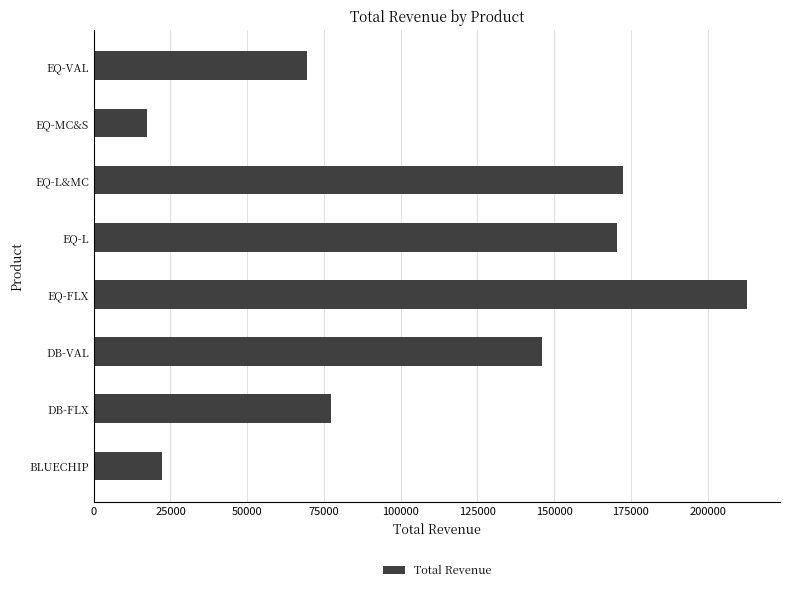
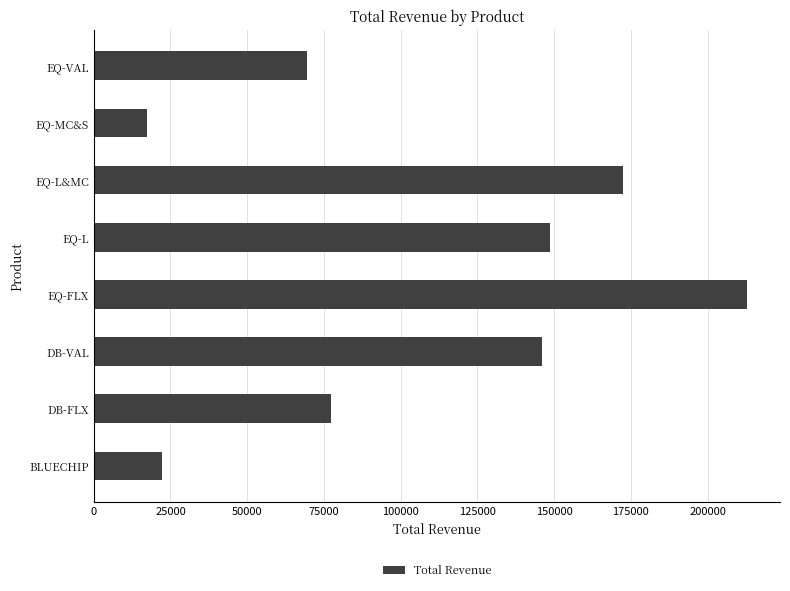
  {
    "EQ-VAL": 70000,
    "EQ-MC&S": 17000,
    "EQ-L&MC": 172000,
-   "EQ-L": 170000,
+   "EQ-L": 149000,
    "EQ-FLX": 213000,
    "DB-VAL": 146000,
    "DB-FLX": 77000,
    "BLUECHIP": 22000
  }
